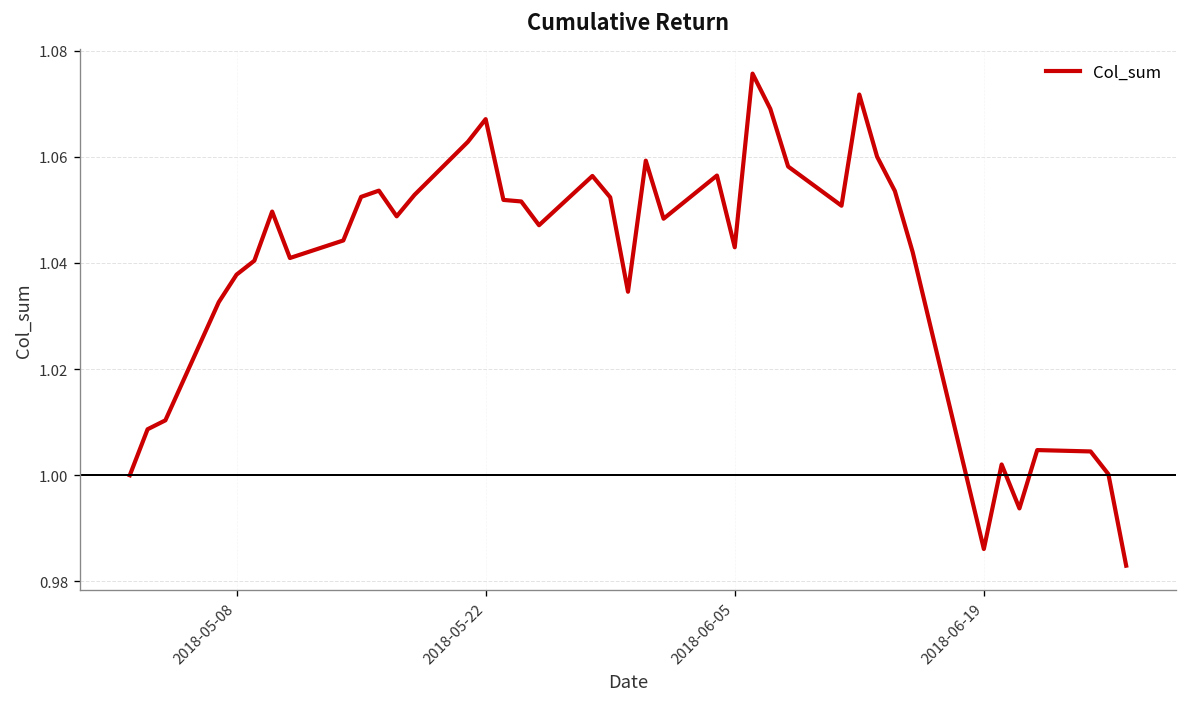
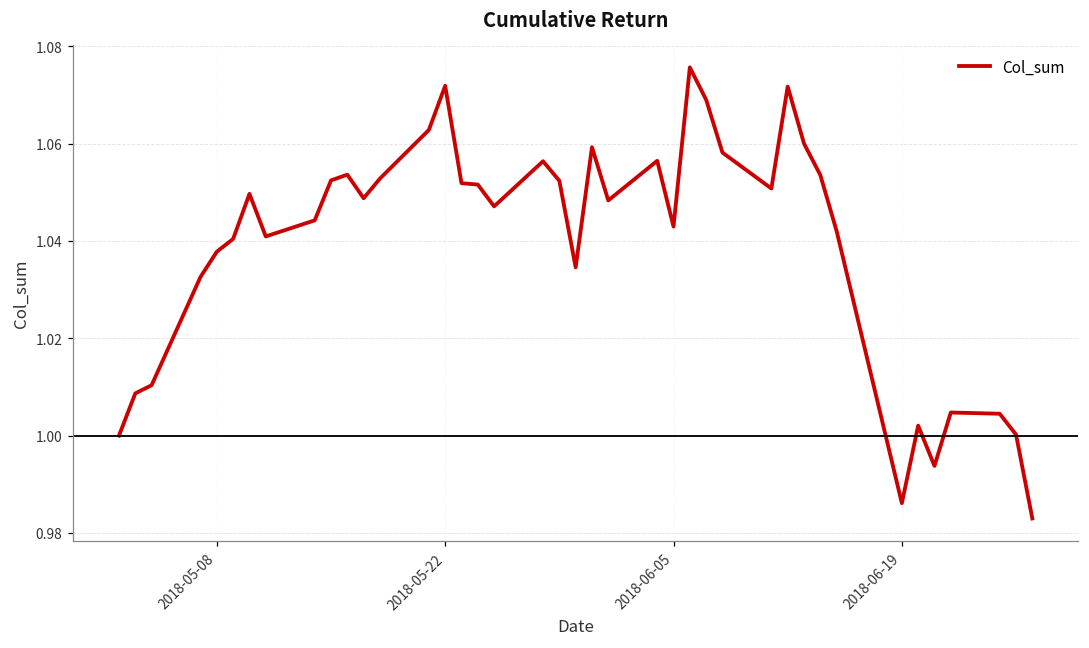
  {
    "2018-05-08": 1.038,
-   "2018-05-22": 1.067,
+   "2018-05-22": 1.072,
    "2018-06-05": 1.043,
    "2018-06-19": 0.986
  }
